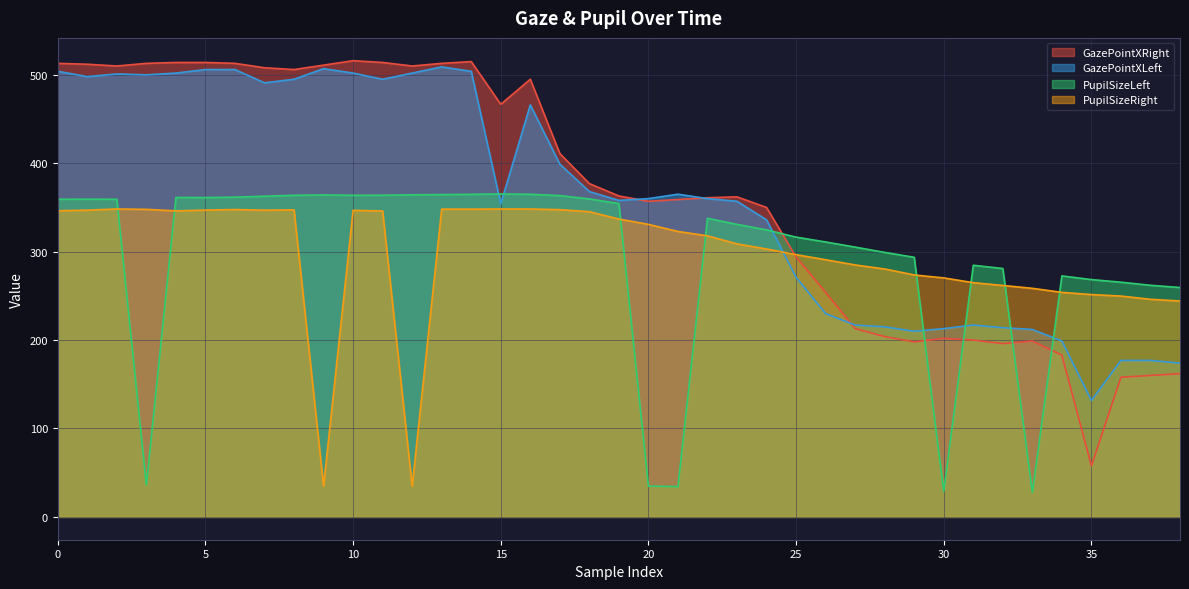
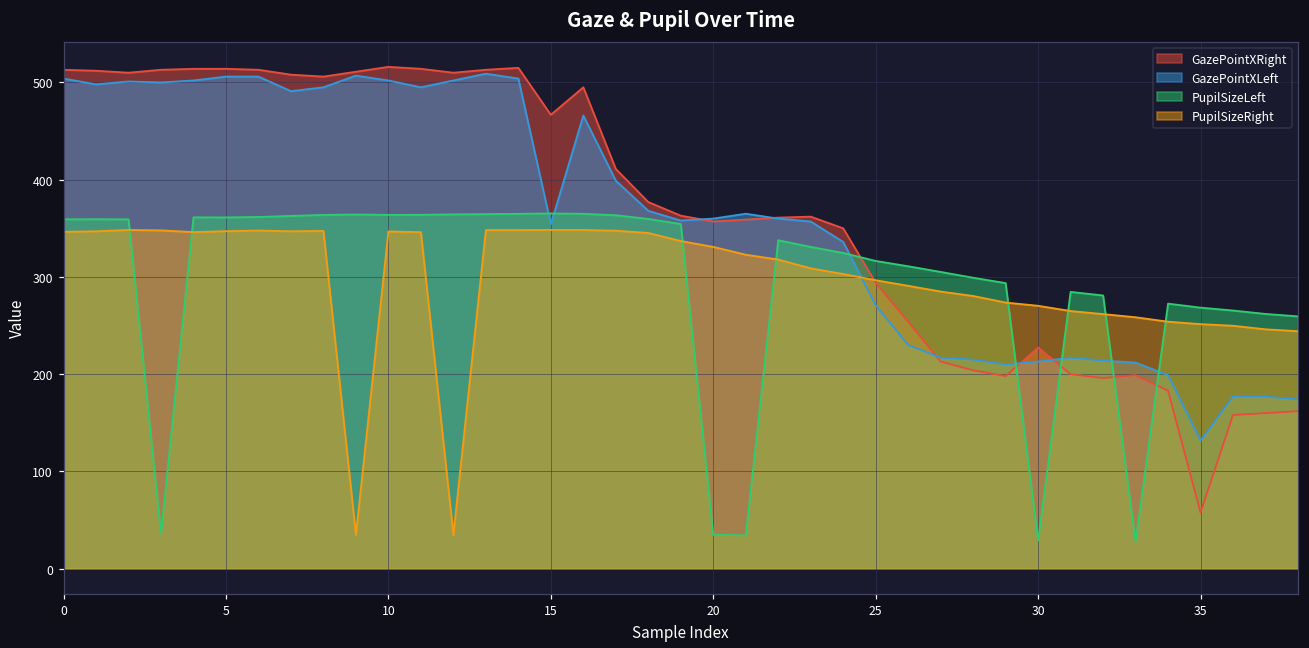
  {
    "GazePointXRight": {
      "0": 510,
      "5": 510,
      "10": 520,
      "15": 470,
      "20": 360,
-     "30": 200,
+     "30": 230,
      "35": 60
    },
    "GazePointXLeft": {
      "0": 500,
      "5": 510,
      "10": 500,
      "15": 350,
      "20": 360,
      "25": 270,
      "30": 210,
      "35": 130
    },
    "PupilSizeLeft": {
      "0": 360,
      "5": 360,
      "10": 360,
      "15": 370,
      "20": 30,
      "25": 320,
      "30": 30,
      "35": 270
    },
    "PupilSizeRight": {
      "0": 350,
      "5": 350,
      "10": 350,
      "15": 350,
      "20": 330,
      "30": 270,
      "35": 250
    }
  }
